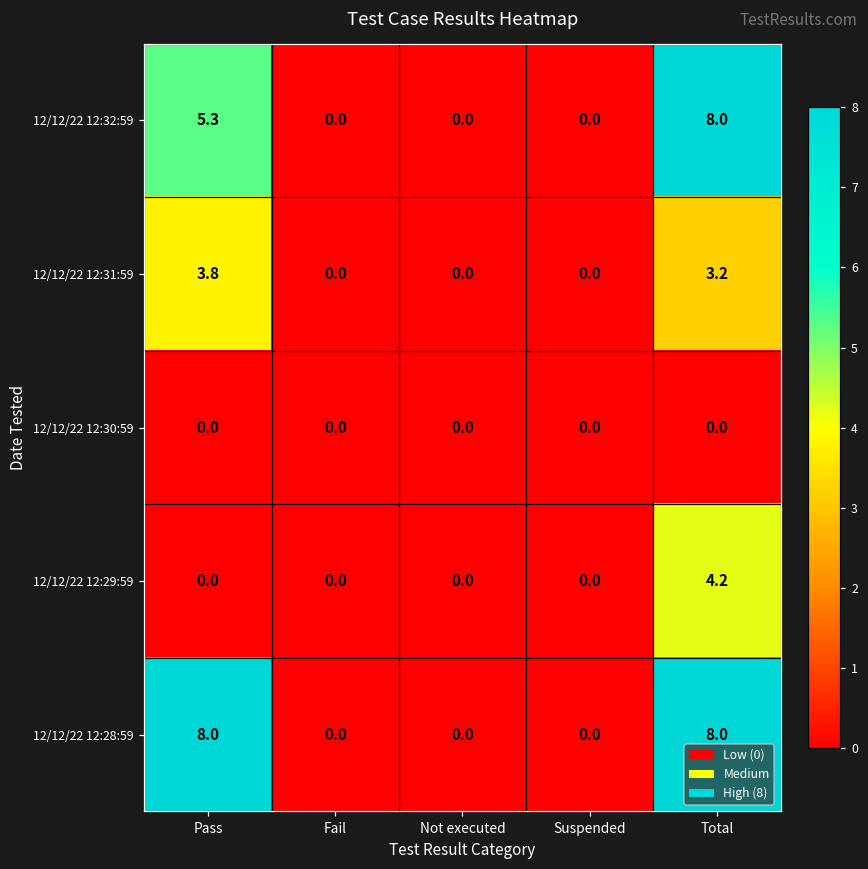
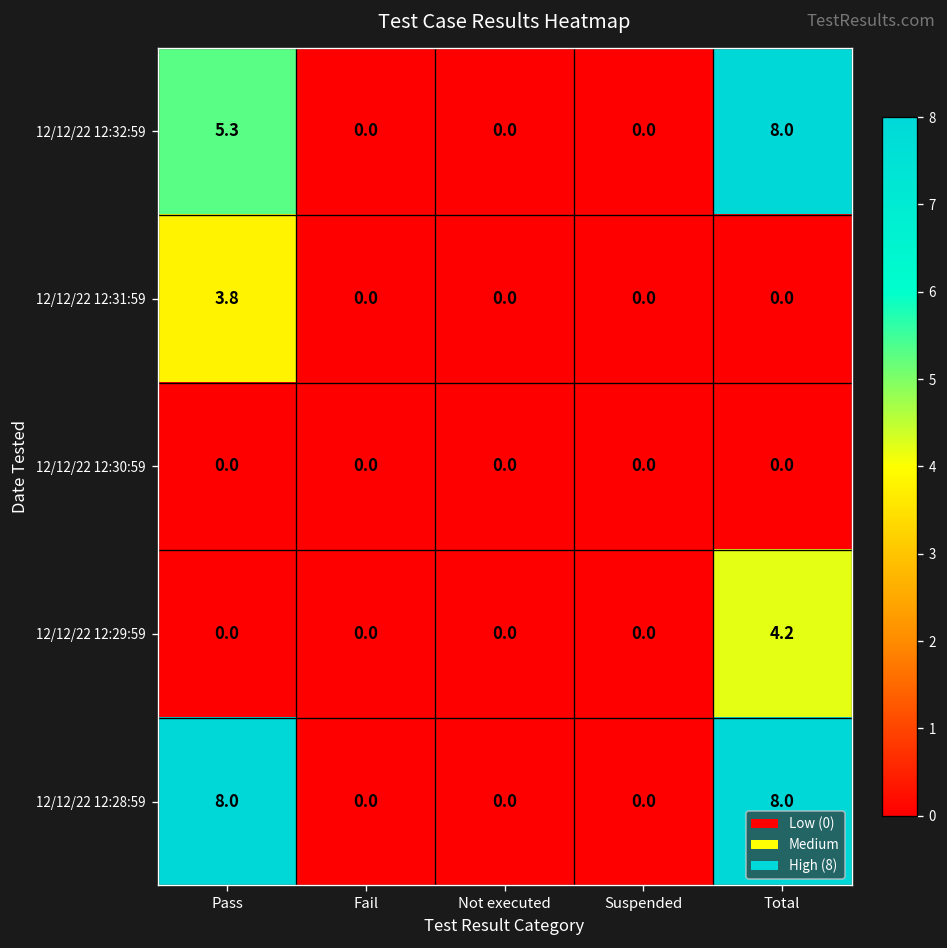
  {
    "12/12/22 12:32:59": {
      "Pass": 5.3,
      "Fail": 0.0,
      "Not executed": 0.0,
      "Suspended": 0.0,
      "Total": 8.0
    },
    "12/12/22 12:31:59": {
      "Pass": 3.8,
      "Fail": 0.0,
      "Not executed": 0.0,
      "Suspended": 0.0,
-     "Total": 3.2
+     "Total": 0.0
    },
    "12/12/22 12:30:59": {
      "Pass": 0.0,
      "Fail": 0.0,
      "Not executed": 0.0,
      "Suspended": 0.0,
      "Total": 0.0
    },
    "12/12/22 12:29:59": {
      "Pass": 0.0,
      "Fail": 0.0,
      "Not executed": 0.0,
      "Suspended": 0.0,
      "Total": 4.2
    },
    "12/12/22 12:28:59": {
      "Pass": 8.0,
      "Fail": 0.0,
      "Not executed": 0.0,
      "Suspended": 0.0,
      "Total": 8.0
    }
  }
